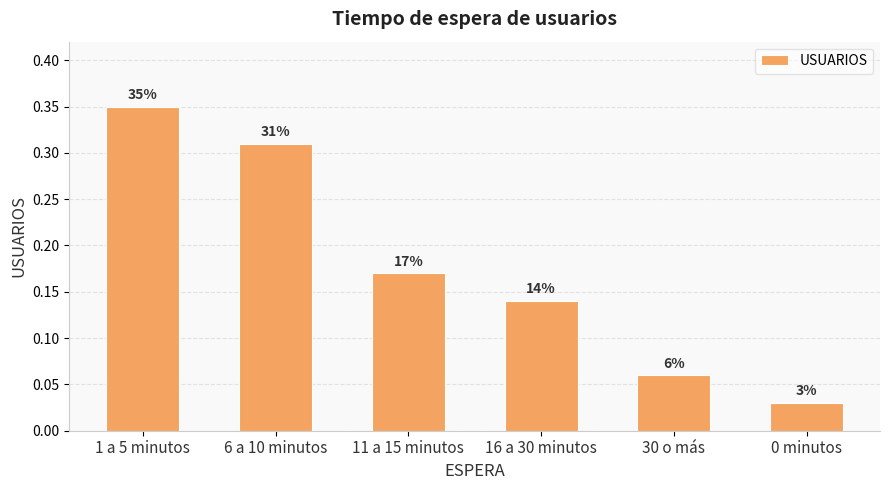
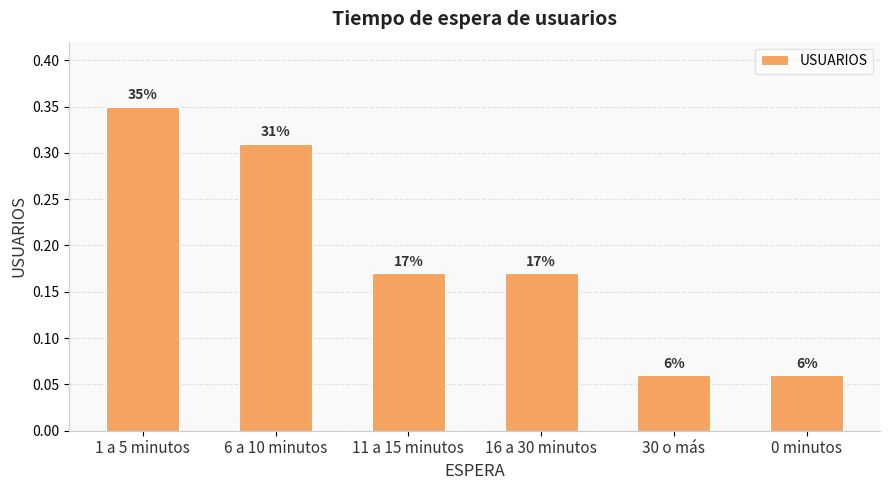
  {
    "1 a 5 minutos": "35%",
    "6 a 10 minutos": "31%",
    "11 a 15 minutos": "17%",
-   "16 a 30 minutos": "14%",
+   "16 a 30 minutos": "17%",
    "30 o más": "6%",
-   "0 minutos": "3%"
+   "0 minutos": "6%"
  }
